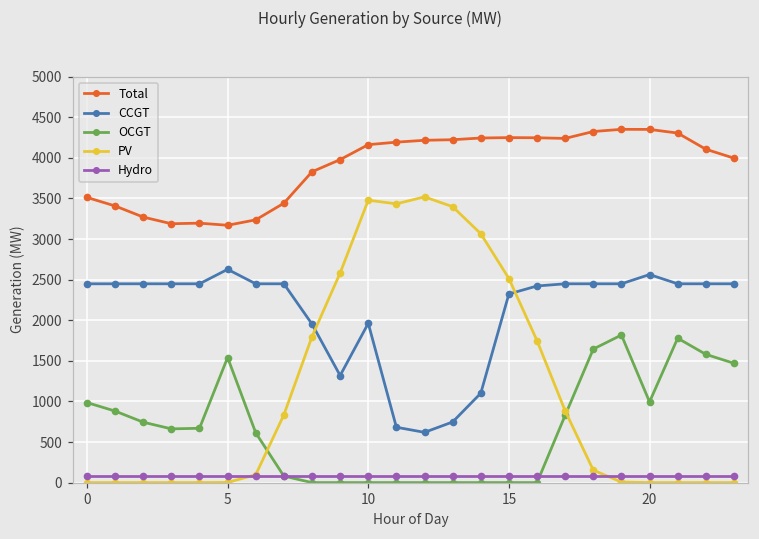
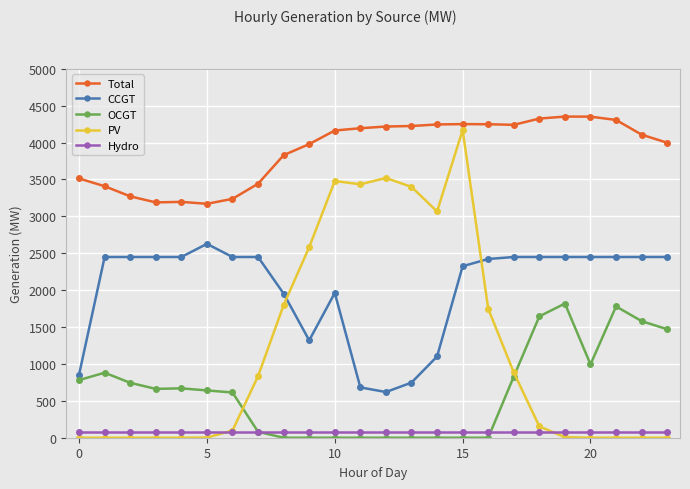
  {
    "Total": {
      "0": 3500,
      "5": 3200,
      "10": 4200,
      "15": 4300,
      "20": 4400
    },
    "CCGT": {
-     "0": 2400,
+     "0": 900,
      "5": 2600,
      "10": 2000,
      "15": 2300,
-     "20": 2600
+     "20": 2400
    },
    "OCGT": {
-     "0": 1000,
-     "5": 1500,
+     "0": 800,
+     "5": 600,
      "10": 0,
      "15": 0,
      "20": 1000
    },
    "PV": {
      "0": 0,
      "5": 0,
      "10": 3500,
-     "15": 2500,
+     "15": 4200,
      "20": 0
    },
    "Hydro": {
      "0": 100,
      "5": 100,
      "10": 100,
      "15": 100,
      "20": 100
    }
  }
